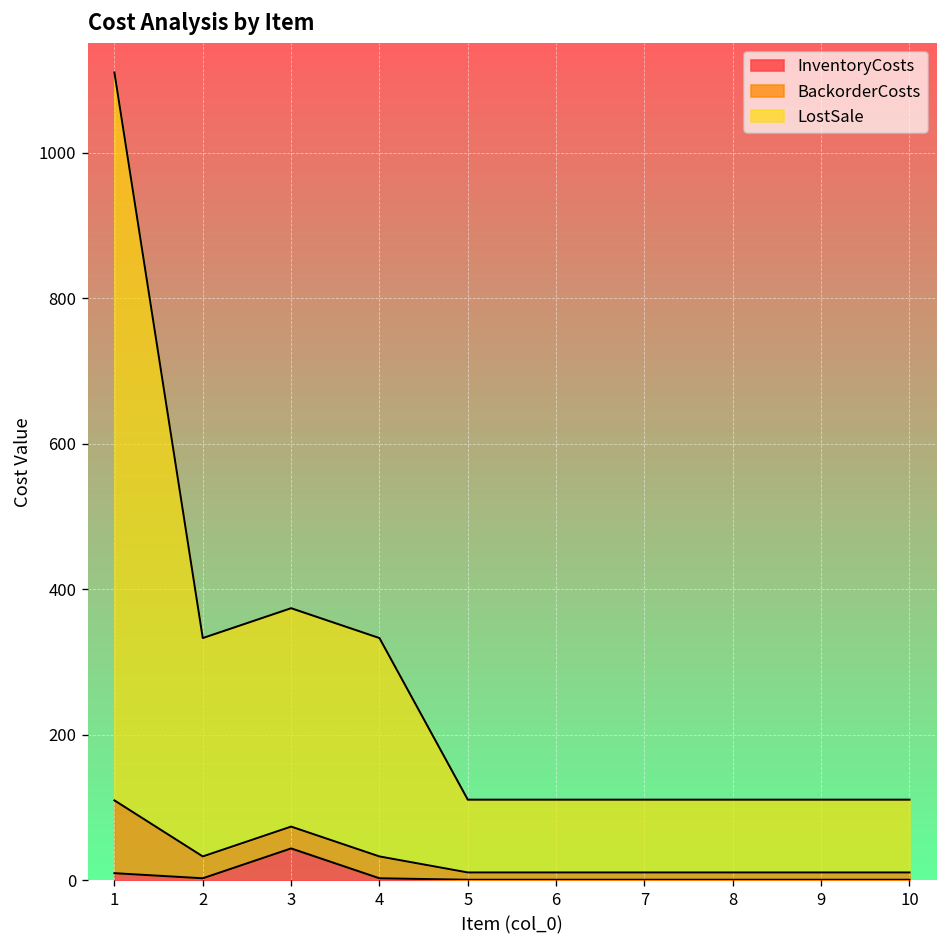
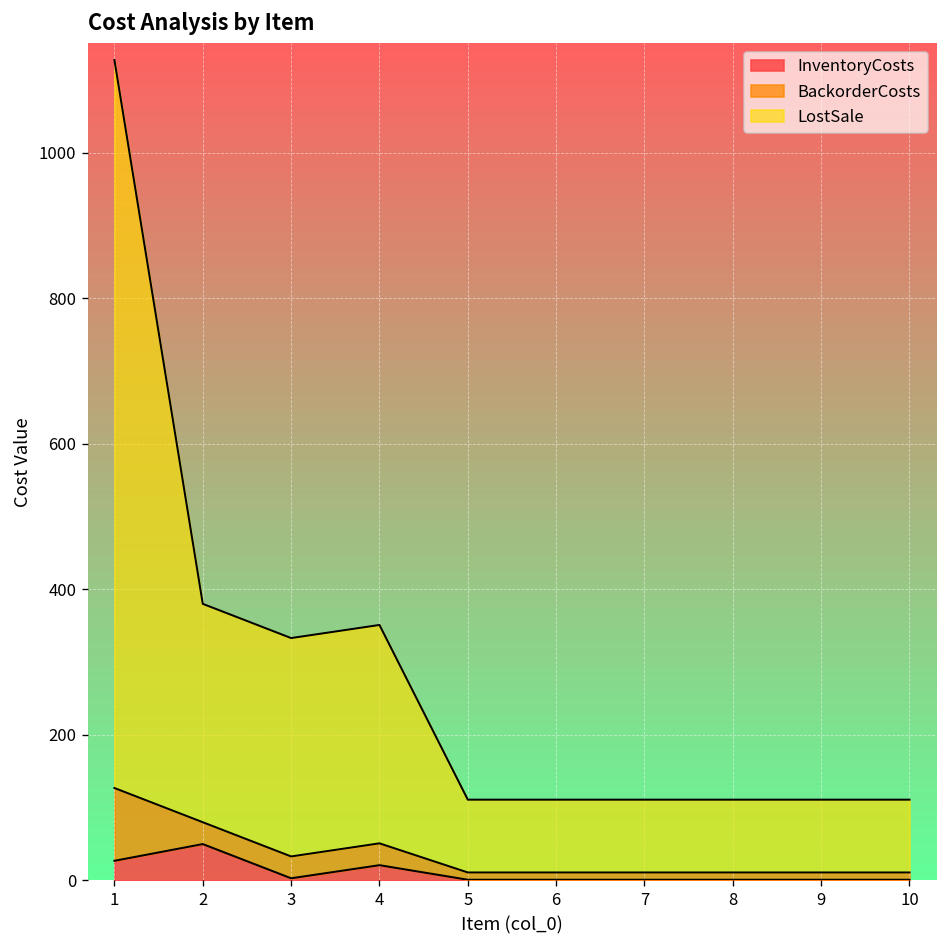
  {
    "InventoryCosts": {
-     "1": 10,
-     "2": 0,
-     "3": 40,
-     "4": 0,
+     "1": 30,
+     "2": 50,
+     "3": 0,
+     "4": 20,
      "5": 0,
      "6": 0,
      "7": 0,
      "8": 0,
      "9": 0,
      "10": 0
    },
    "BackorderCosts": {
      "1": 100,
      "2": 30,
      "3": 30,
      "4": 30,
      "5": 10,
      "6": 10,
      "7": 10,
      "8": 10,
      "9": 10,
      "10": 10
    },
    "LostSale": {
      "1": 1000,
      "2": 300,
      "3": 300,
      "4": 300,
      "5": 100,
      "6": 100,
      "7": 100,
      "8": 100,
      "9": 100,
      "10": 100
    }
  }
